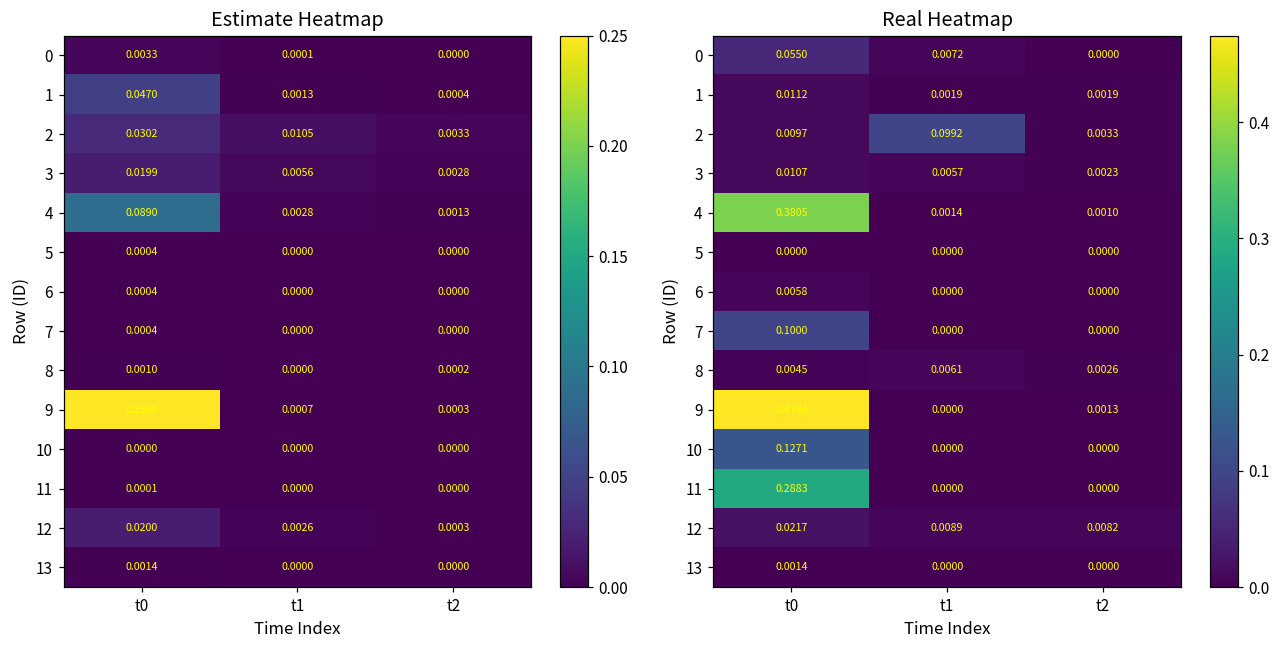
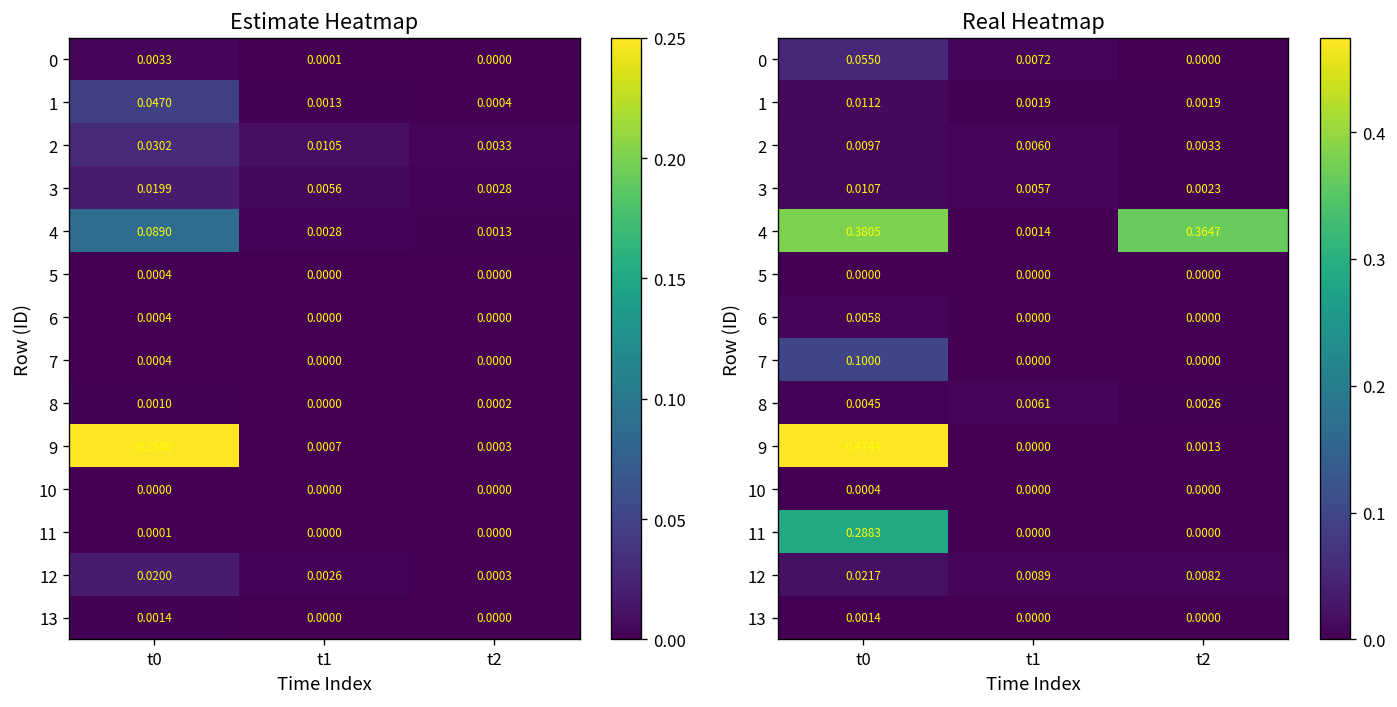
  {
    "Estimate Heatmap": {
      "0": {
        "t0": 0.0033,
        "t1": 0.0001,
        "t2": 0.0000
      },
      "1": {
        "t0": 0.0470,
        "t1": 0.0013,
        "t2": 0.0004
      },
      "2": {
        "t0": 0.0302,
        "t1": 0.0105,
        "t2": 0.0033
      },
      "3": {
        "t0": 0.0199,
        "t1": 0.0056,
        "t2": 0.0028
      },
      "4": {
        "t0": 0.0890,
        "t1": 0.0028,
        "t2": 0.0013
      },
      "5": {
        "t0": 0.0004,
        "t1": 0.0000,
        "t2": 0.0000
      },
      "6": {
        "t0": 0.0004,
        "t1": 0.0000,
        "t2": 0.0000
      },
      "7": {
        "t0": 0.0004,
        "t1": 0.0000,
        "t2": 0.0000
      },
      "8": {
        "t0": 0.0010,
        "t1": 0.0000,
        "t2": 0.0002
      },
      "9": {
        "t1": 0.0007,
        "t2": 0.0003
      },
      "10": {
        "t0": 0.0000,
        "t1": 0.0000,
        "t2": 0.0000
      },
      "11": {
        "t0": 0.0001,
        "t1": 0.0000,
        "t2": 0.0000
      },
      "12": {
        "t0": 0.0200,
        "t1": 0.0026,
        "t2": 0.0003
      },
      "13": {
        "t0": 0.0014,
        "t1": 0.0000,
        "t2": 0.0000
      }
    },
    "Real Heatmap": {
      "0": {
        "t0": 0.0550,
        "t1": 0.0072,
        "t2": 0.0000
      },
      "1": {
        "t0": 0.0112,
        "t1": 0.0019,
        "t2": 0.0019
      },
      "2": {
        "t0": 0.0097,
-       "t1": 0.0992,
+       "t1": 0.0060,
        "t2": 0.0033
      },
      "3": {
        "t0": 0.0107,
        "t1": 0.0057,
        "t2": 0.0023
      },
      "4": {
        "t0": 0.3805,
        "t1": 0.0014,
-       "t2": 0.0010
+       "t2": 0.3647
      },
      "5": {
        "t0": 0.0000,
        "t1": 0.0000,
        "t2": 0.0000
      },
      "6": {
        "t0": 0.0058,
        "t1": 0.0000,
        "t2": 0.0000
      },
      "7": {
        "t0": 0.1000,
        "t1": 0.0000,
        "t2": 0.0000
      },
      "8": {
        "t0": 0.0045,
        "t1": 0.0061,
        "t2": 0.0026
      },
      "9": {
        "t1": 0.0000,
        "t2": 0.0013
      },
      "10": {
-       "t0": 0.1271,
+       "t0": 0.0004,
        "t1": 0.0000,
        "t2": 0.0000
      },
      "11": {
        "t0": 0.2883,
        "t1": 0.0000,
        "t2": 0.0000
      },
      "12": {
        "t0": 0.0217,
        "t1": 0.0089,
        "t2": 0.0082
      },
      "13": {
        "t0": 0.0014,
        "t1": 0.0000,
        "t2": 0.0000
      }
    }
  }
